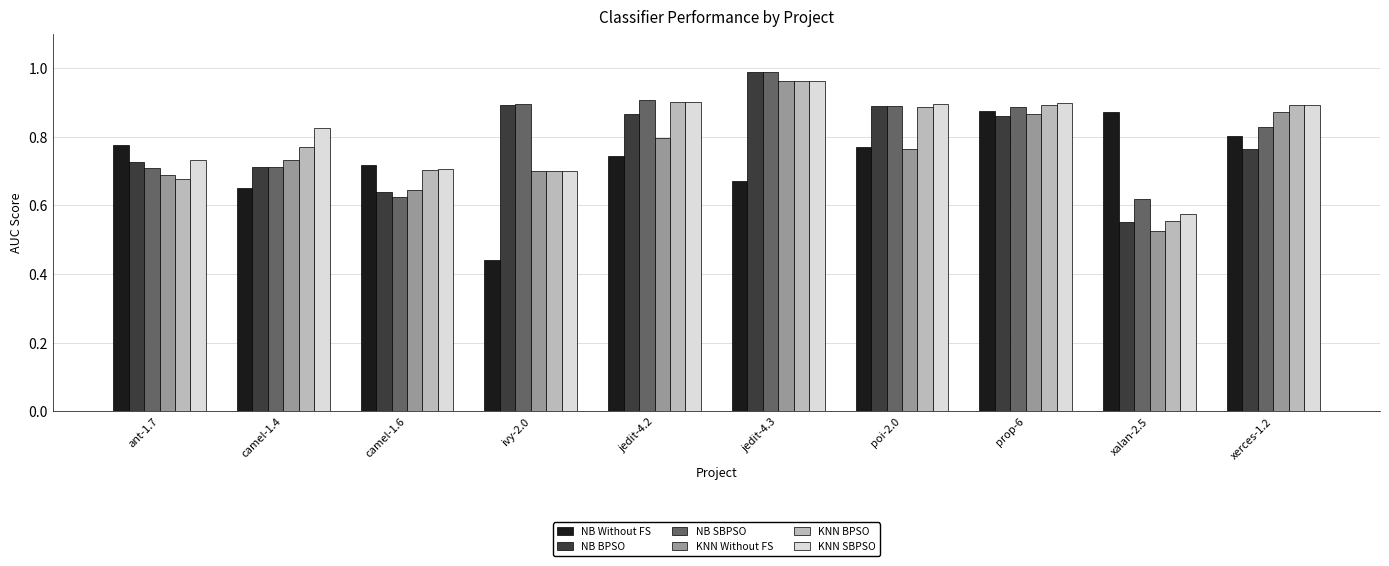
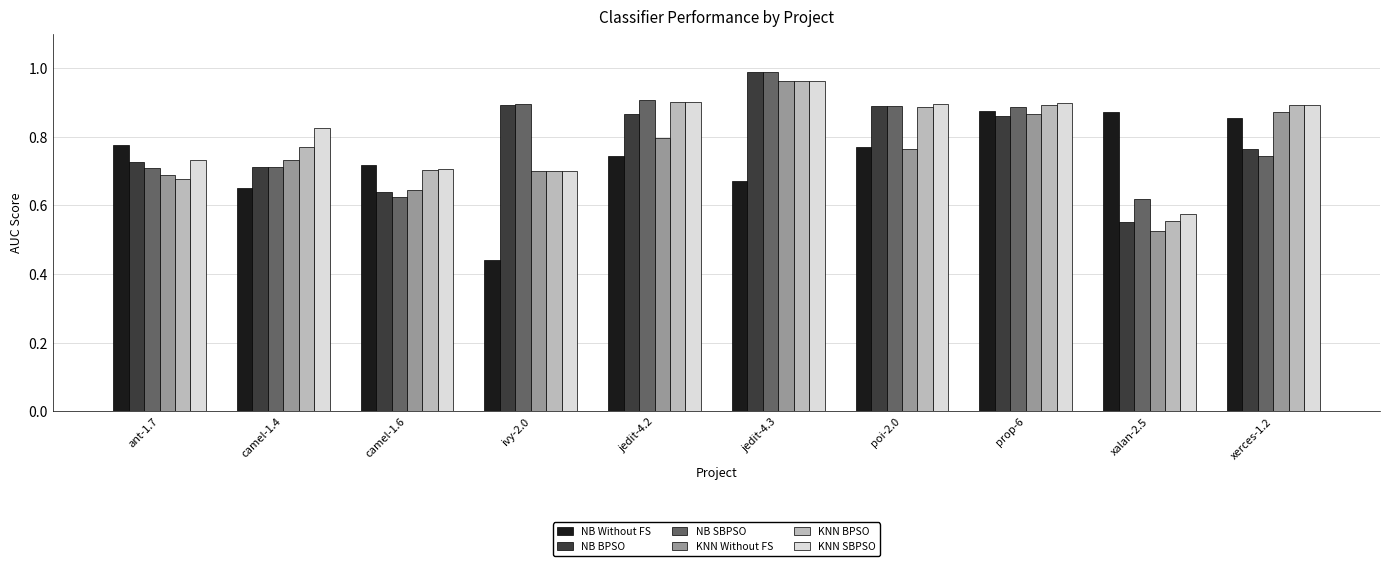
  {
    "NB Without FS": {
      "ant-1.7": 0.78,
      "camel-1.4": 0.65,
      "camel-1.6": 0.72,
      "ivy-2.0": 0.44,
      "jedit-4.2": 0.74,
      "jedit-4.3": 0.67,
      "poi-2.0": 0.77,
      "prop-6": 0.88,
      "xalan-2.5": 0.87,
-     "xerces-1.2": 0.80
+     "xerces-1.2": 0.85
    },
    "NB BPSO": {
      "ant-1.7": 0.73,
      "camel-1.4": 0.71,
      "camel-1.6": 0.64,
      "ivy-2.0": 0.89,
      "jedit-4.2": 0.87,
      "jedit-4.3": 0.99,
      "poi-2.0": 0.89,
      "prop-6": 0.86,
      "xalan-2.5": 0.55,
      "xerces-1.2": 0.76
    },
    "NB SBPSO": {
      "ant-1.7": 0.71,
      "camel-1.4": 0.71,
      "camel-1.6": 0.62,
      "ivy-2.0": 0.90,
      "jedit-4.2": 0.91,
      "jedit-4.3": 0.99,
      "poi-2.0": 0.89,
      "prop-6": 0.89,
      "xalan-2.5": 0.62,
-     "xerces-1.2": 0.83
+     "xerces-1.2": 0.74
    }
  }
